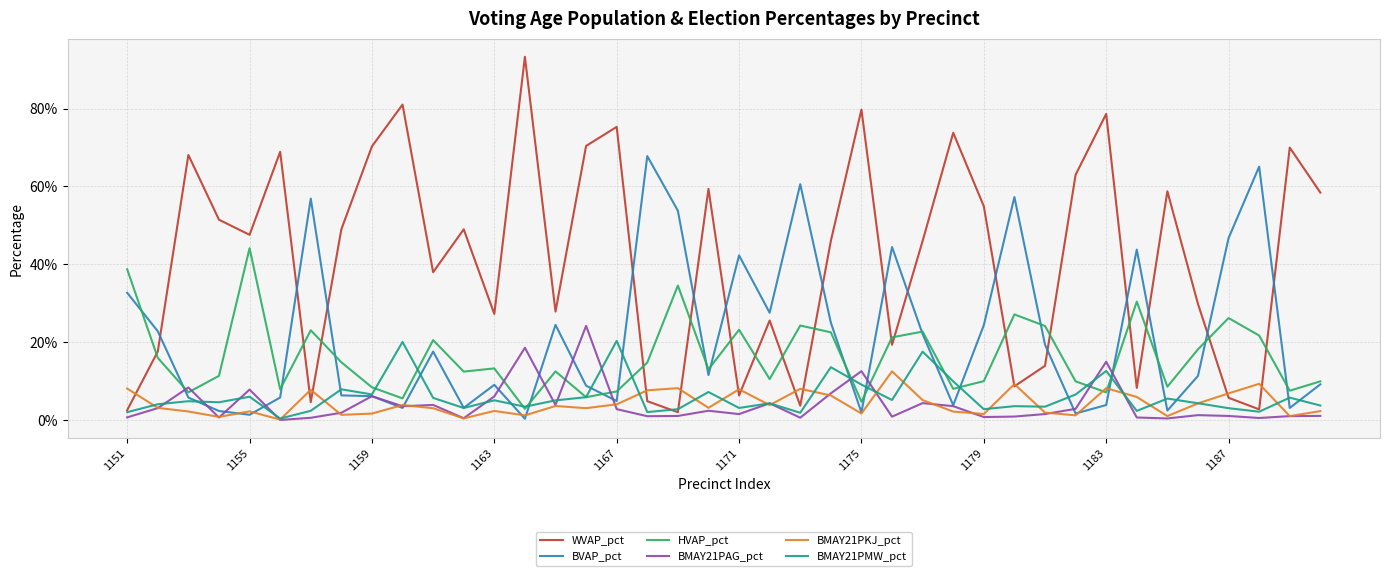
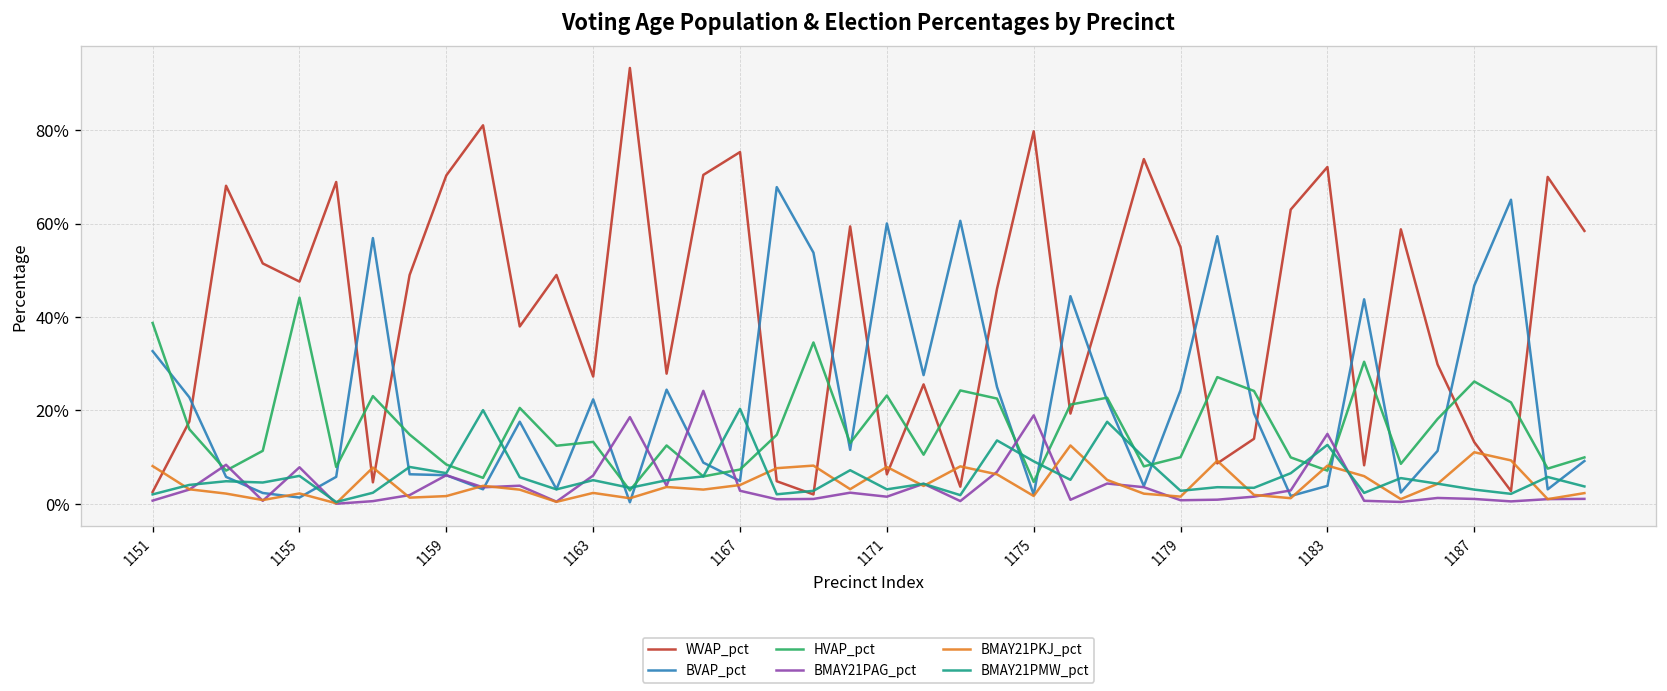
  {
    "WVAP_pct": {
      "1155": "48%",
      "1159": "70%",
      "1163": "27%",
      "1167": "75%",
      "1171": "6%",
      "1175": "80%",
      "1179": "55%",
-     "1183": "79%",
-     "1187": "6%"
+     "1183": "72%",
+     "1187": "13%"
    },
    "BVAP_pct": {
      "1151": "33%",
      "1155": "1%",
-     "1163": "9%",
+     "1163": "22%",
      "1167": "5%",
-     "1171": "42%",
+     "1171": "60%",
      "1179": "24%",
      "1183": "4%",
      "1187": "47%"
    },
    "BMAY21PAG_pct": {
      "1151": "1%",
      "1155": "8%",
      "1163": "6%",
      "1167": "3%",
      "1171": "2%",
-     "1175": "13%",
+     "1175": "19%",
      "1179": "1%",
      "1183": "15%",
      "1187": "1%"
    },
    "BMAY21PKJ_pct": {
      "1151": "8%",
      "1155": "2%",
      "1159": "2%",
      "1163": "2%",
      "1167": "4%",
      "1171": "8%",
      "1179": "2%",
      "1183": "8%",
-     "1187": "7%"
+     "1187": "11%"
    }
  }
